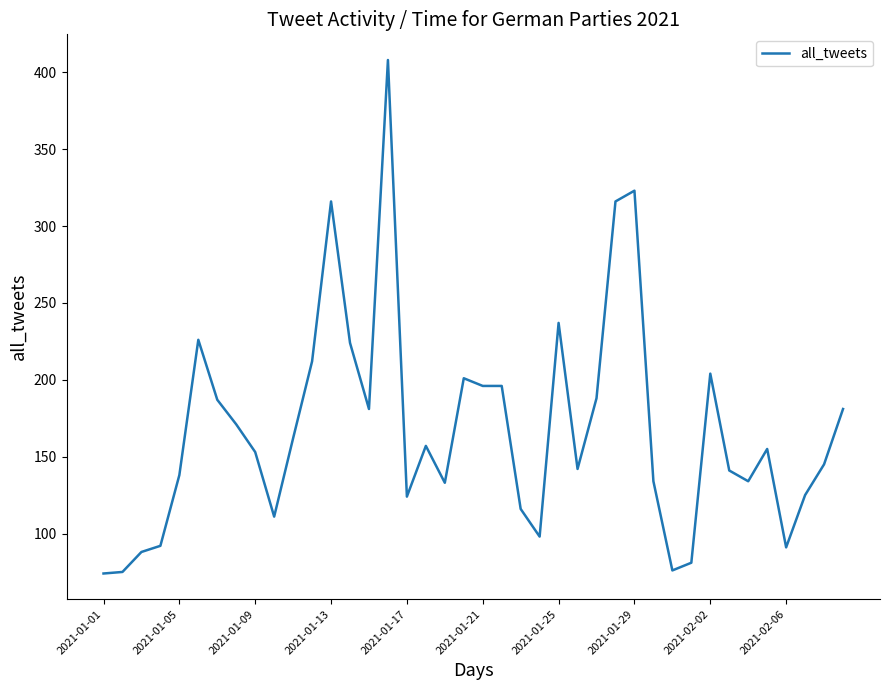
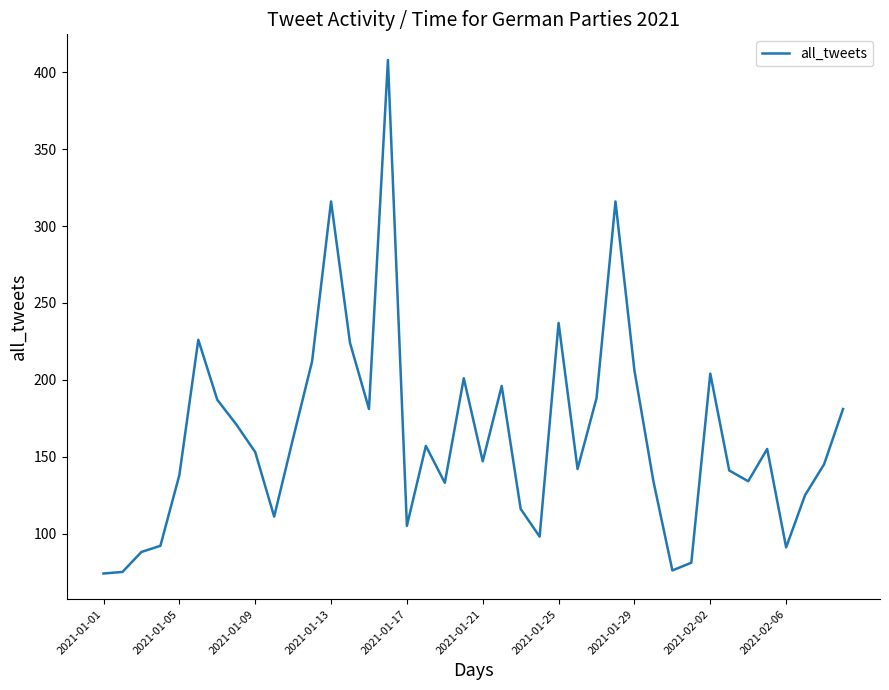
  {
    "2021-01-01": 74,
    "2021-01-05": 138,
    "2021-01-09": 153,
    "2021-01-13": 316,
-   "2021-01-17": 124,
-   "2021-01-21": 196,
+   "2021-01-17": 105,
+   "2021-01-21": 147,
    "2021-01-25": 237,
-   "2021-01-29": 323,
+   "2021-01-29": 206,
    "2021-02-02": 204,
    "2021-02-06": 91
  }
